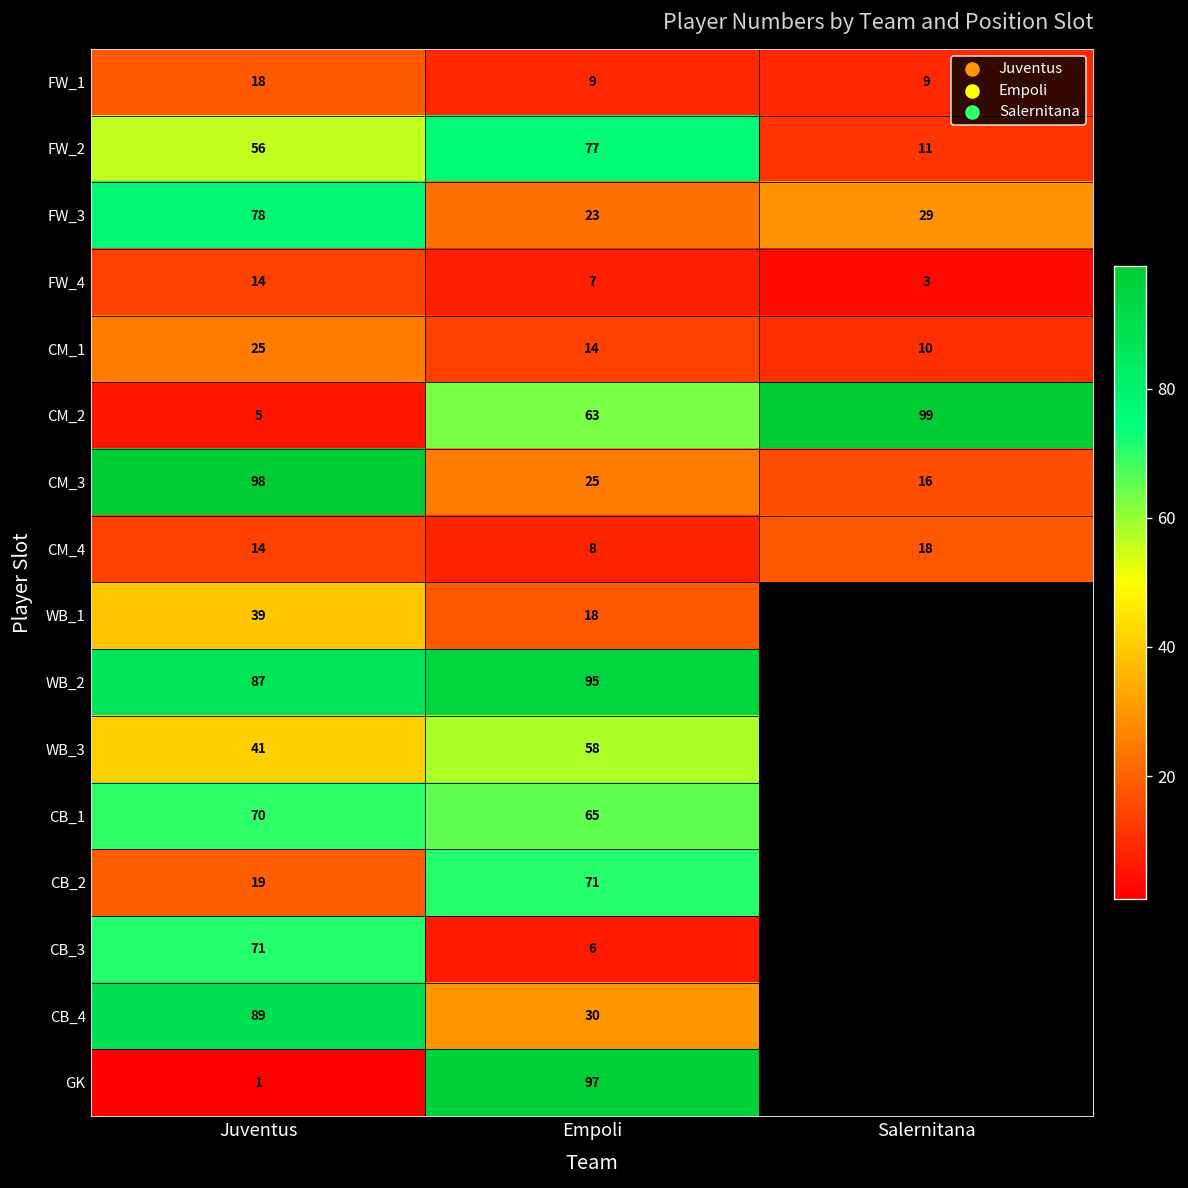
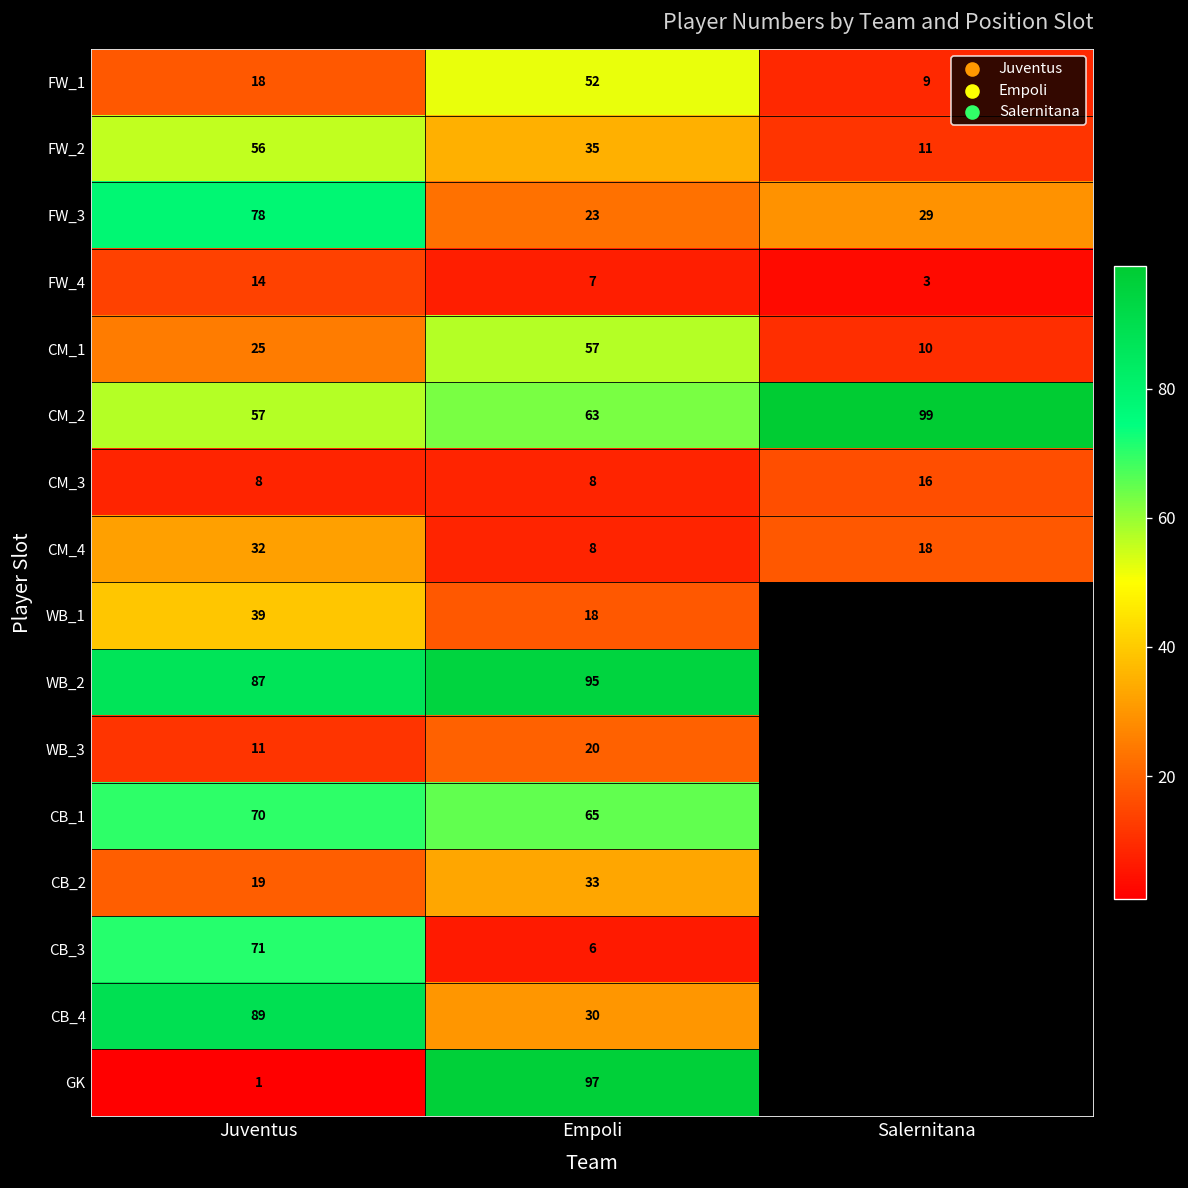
  {
    "FW_1": {
      "Juventus": 18,
-     "Empoli": 9,
+     "Empoli": 52,
      "Salernitana": 9
    },
    "FW_2": {
      "Juventus": 56,
-     "Empoli": 77,
+     "Empoli": 35,
      "Salernitana": 11
    },
    "FW_3": {
      "Juventus": 78,
      "Empoli": 23,
      "Salernitana": 29
    },
    "FW_4": {
      "Juventus": 14,
      "Empoli": 7,
      "Salernitana": 3
    },
    "CM_1": {
      "Juventus": 25,
-     "Empoli": 14,
+     "Empoli": 57,
      "Salernitana": 10
    },
    "CM_2": {
-     "Juventus": 5,
+     "Juventus": 57,
      "Empoli": 63,
      "Salernitana": 99
    },
    "CM_3": {
-     "Juventus": 98,
-     "Empoli": 25,
+     "Juventus": 8,
+     "Empoli": 8,
      "Salernitana": 16
    },
    "CM_4": {
-     "Juventus": 14,
+     "Juventus": 32,
      "Empoli": 8,
      "Salernitana": 18
    },
    "WB_1": {
      "Juventus": 39,
      "Empoli": 18
    },
    "WB_2": {
      "Juventus": 87,
      "Empoli": 95
    },
    "WB_3": {
-     "Juventus": 41,
-     "Empoli": 58
+     "Juventus": 11,
+     "Empoli": 20
    },
    "CB_1": {
      "Juventus": 70,
      "Empoli": 65
    },
    "CB_2": {
      "Juventus": 19,
-     "Empoli": 71
+     "Empoli": 33
    },
    "CB_3": {
      "Juventus": 71,
      "Empoli": 6
    },
    "CB_4": {
      "Juventus": 89,
      "Empoli": 30
    },
    "GK": {
      "Juventus": 1,
      "Empoli": 97
    }
  }
